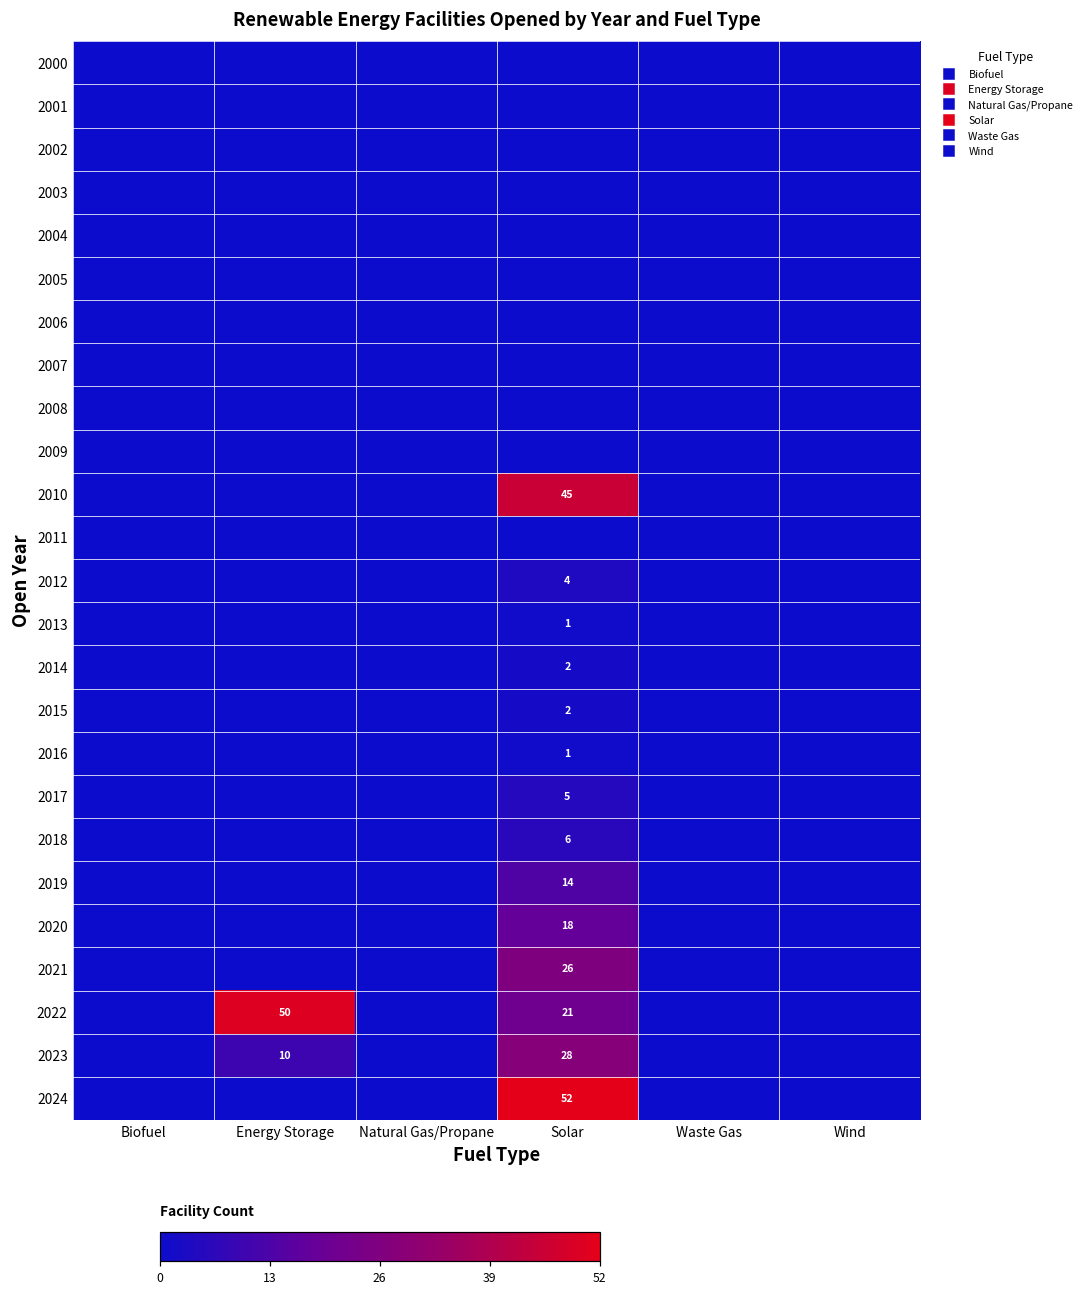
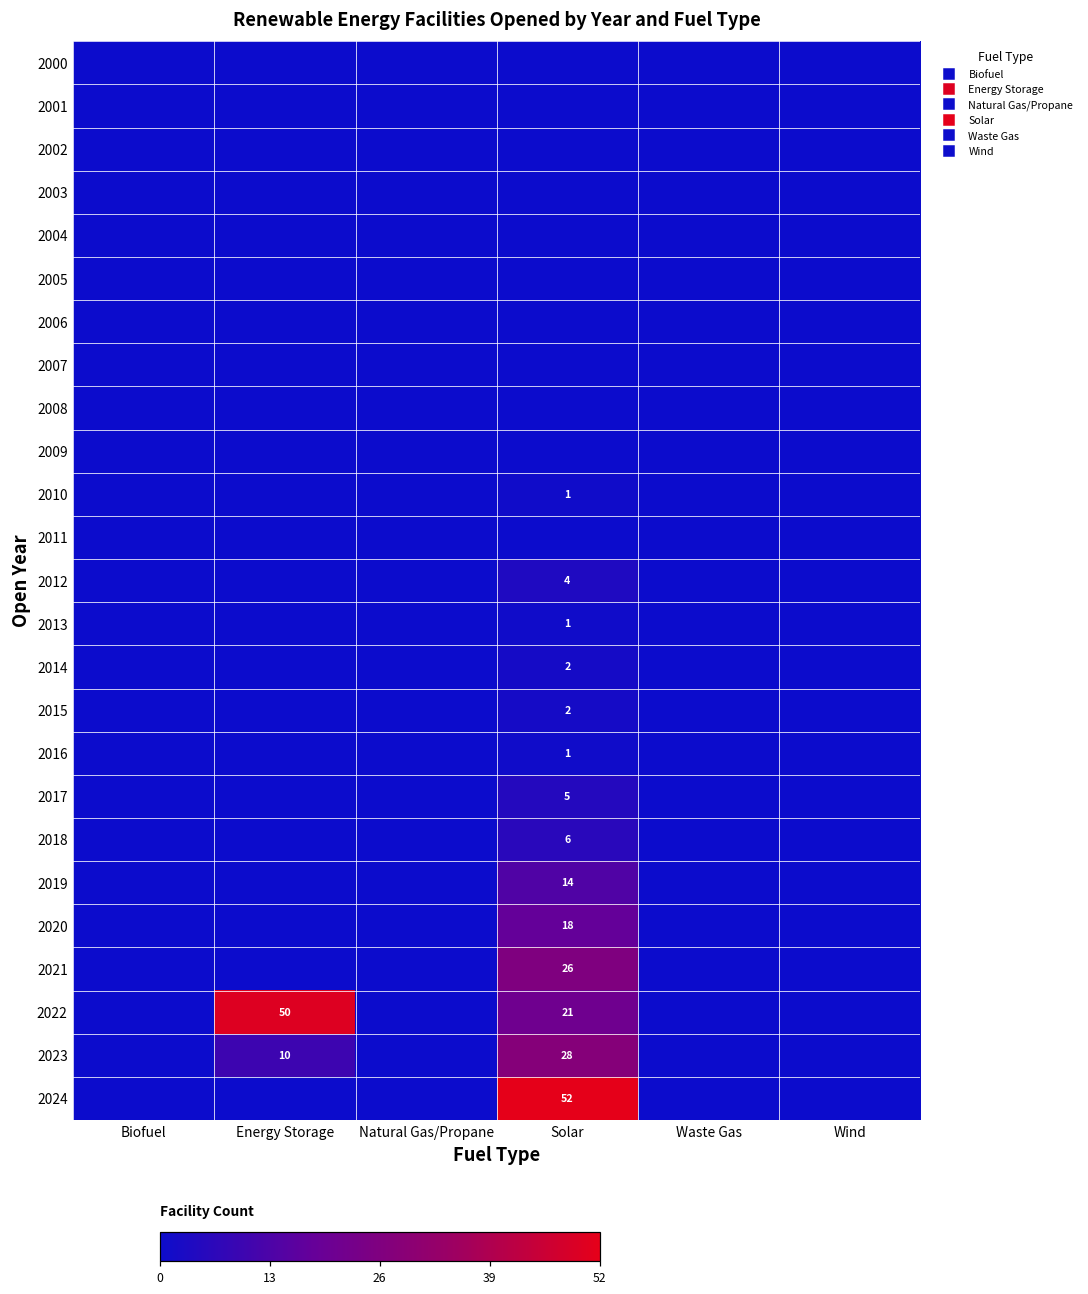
  {
    "2010": {
-     "Solar": 45
+     "Solar": 1
    },
    "2012": {
      "Solar": 4
    },
    "2013": {
      "Solar": 1
    },
    "2014": {
      "Solar": 2
    },
    "2015": {
      "Solar": 2
    },
    "2016": {
      "Solar": 1
    },
    "2017": {
      "Solar": 5
    },
    "2018": {
      "Solar": 6
    },
    "2019": {
      "Solar": 14
    },
    "2020": {
      "Solar": 18
    },
    "2021": {
      "Solar": 26
    },
    "2022": {
      "Energy Storage": 50,
      "Solar": 21
    },
    "2023": {
      "Energy Storage": 10,
      "Solar": 28
    },
    "2024": {
      "Solar": 52
    }
  }
